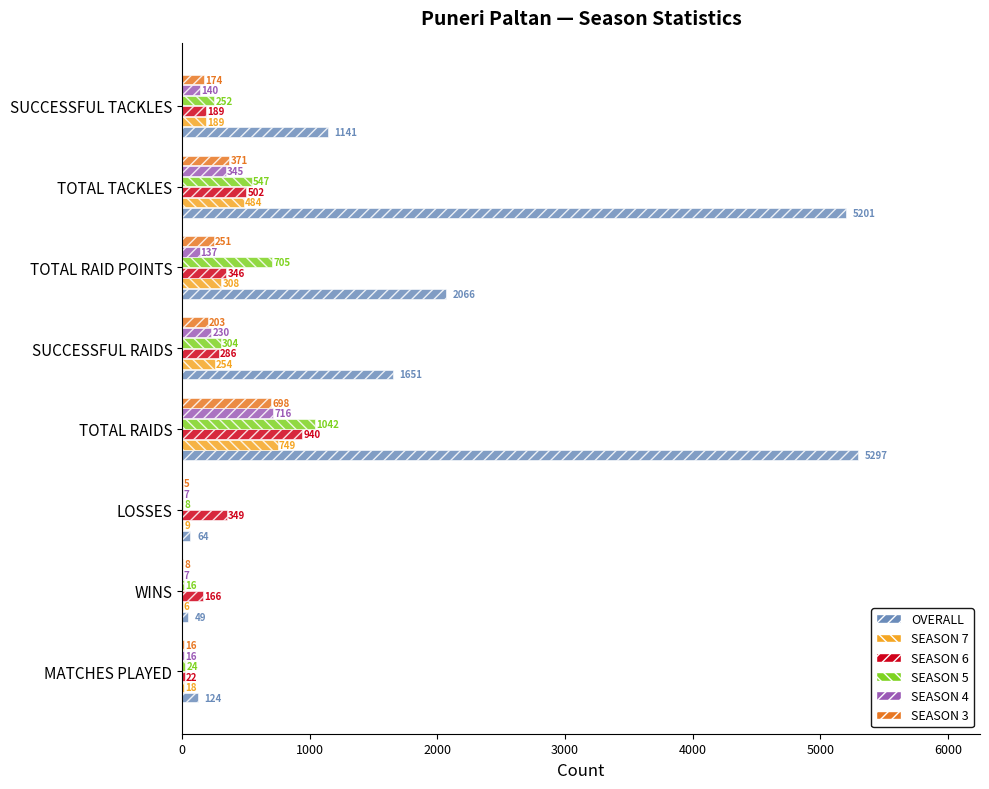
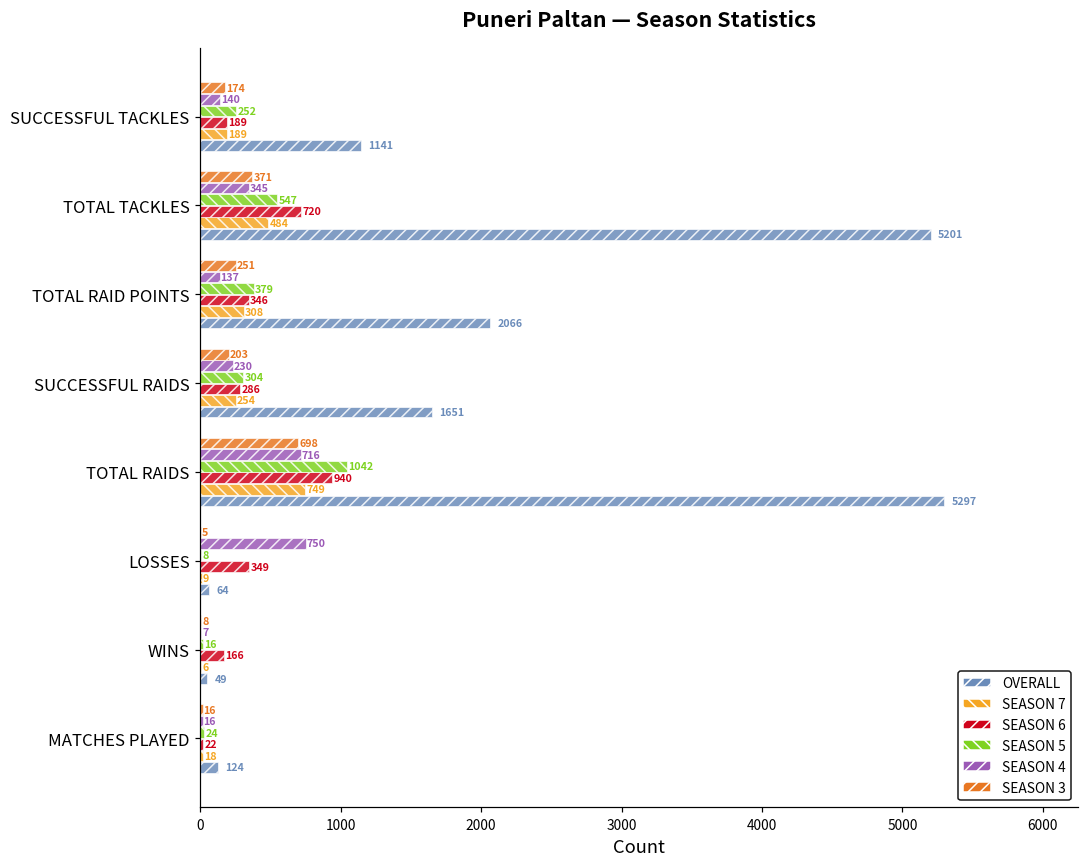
  {
    "OVERALL": {
      "SUCCESSFUL TACKLES": 1141,
      "TOTAL TACKLES": 5201,
      "TOTAL RAID POINTS": 2066,
      "SUCCESSFUL RAIDS": 1651,
      "TOTAL RAIDS": 5297,
      "LOSSES": 64,
      "WINS": 49,
      "MATCHES PLAYED": 124
    },
    "SEASON 6": {
      "SUCCESSFUL TACKLES": 189,
-     "TOTAL TACKLES": 502,
+     "TOTAL TACKLES": 720,
      "TOTAL RAID POINTS": 346,
      "SUCCESSFUL RAIDS": 286,
      "TOTAL RAIDS": 940,
      "LOSSES": 349,
      "WINS": 166,
      "MATCHES PLAYED": 22
    },
    "SEASON 5": {
      "SUCCESSFUL TACKLES": 252,
      "TOTAL TACKLES": 547,
-     "TOTAL RAID POINTS": 705,
+     "TOTAL RAID POINTS": 379,
      "SUCCESSFUL RAIDS": 304,
      "TOTAL RAIDS": 1042,
      "LOSSES": 8,
      "WINS": 16,
      "MATCHES PLAYED": 24
    },
    "SEASON 4": {
      "SUCCESSFUL TACKLES": 140,
      "TOTAL TACKLES": 345,
      "TOTAL RAID POINTS": 137,
      "SUCCESSFUL RAIDS": 230,
      "TOTAL RAIDS": 716,
-     "LOSSES": 7,
+     "LOSSES": 750,
      "WINS": 7,
      "MATCHES PLAYED": 16
    }
  }
